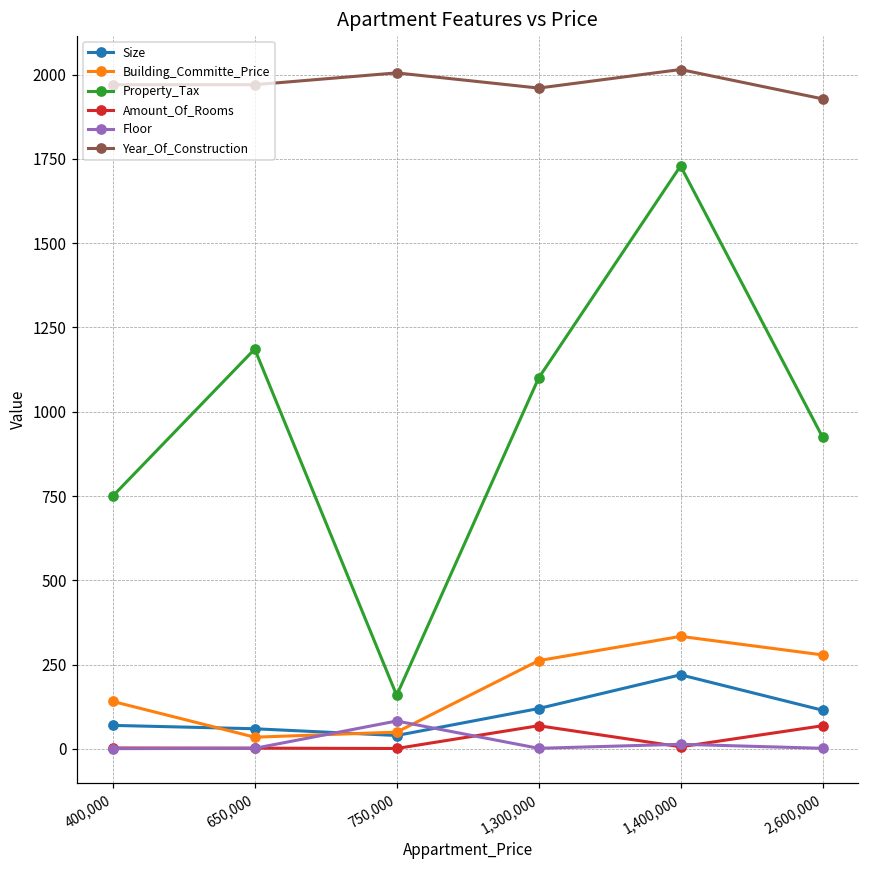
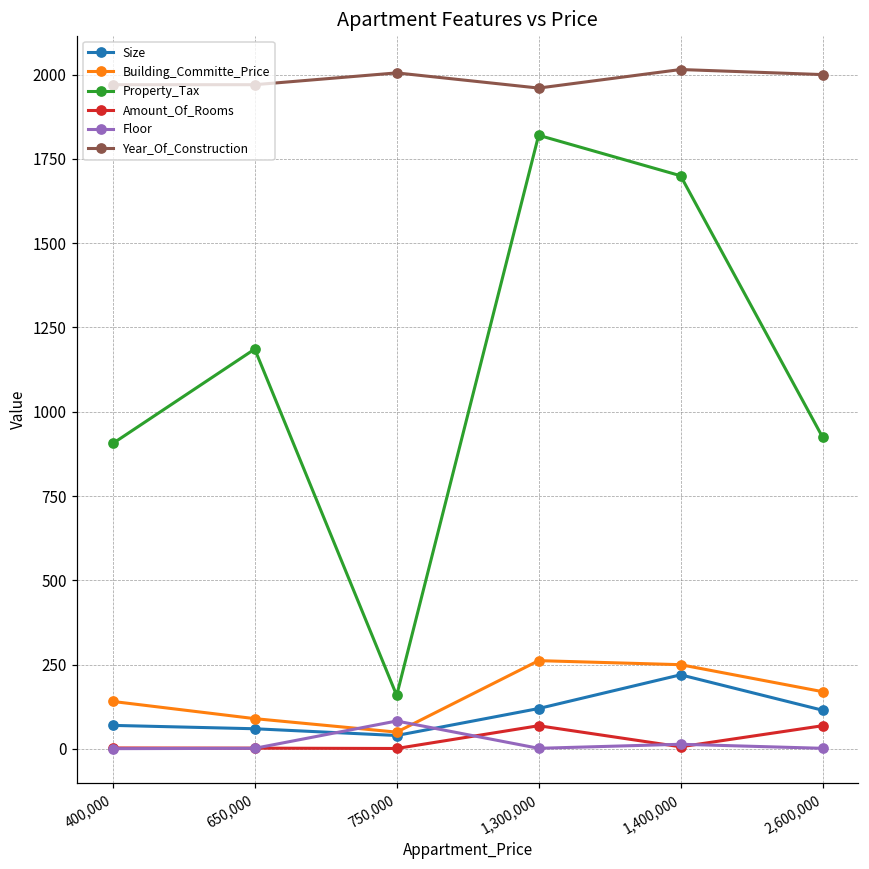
  {
    "Size": {
      "400,000": 70,
      "650,000": 60,
      "750,000": 40,
      "1,300,000": 120,
      "1,400,000": 220,
      "2,600,000": 120
    },
    "Building_Committe_Price": {
      "400,000": 140,
-     "650,000": 40,
+     "650,000": 90,
      "750,000": 50,
      "1,300,000": 260,
-     "1,400,000": 330,
-     "2,600,000": 280
+     "1,400,000": 250,
+     "2,600,000": 170
    },
    "Property_Tax": {
-     "400,000": 750,
+     "400,000": 910,
      "650,000": 1190,
      "750,000": 160,
-     "1,300,000": 1100,
-     "1,400,000": 1730,
+     "1,300,000": 1820,
+     "1,400,000": 1700,
      "2,600,000": 930
    },
    "Amount_Of_Rooms": {
      "750,000": 0,
      "1,300,000": 70,
      "2,600,000": 70
    },
    "Floor": {
      "750,000": 80,
      "1,300,000": 0,
      "2,600,000": 0
    },
    "Year_Of_Construction": {
      "750,000": 2010,
      "1,300,000": 1960,
      "1,400,000": 2020,
-     "2,600,000": 1930
+     "2,600,000": 2000
    }
  }
